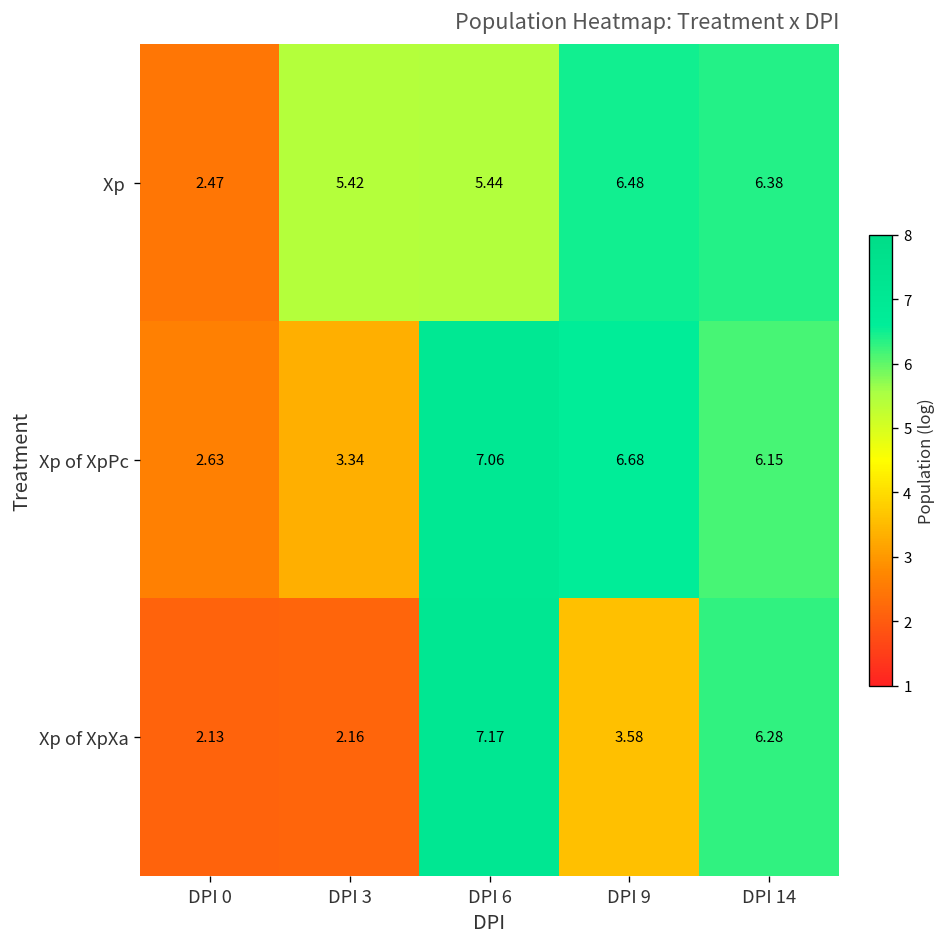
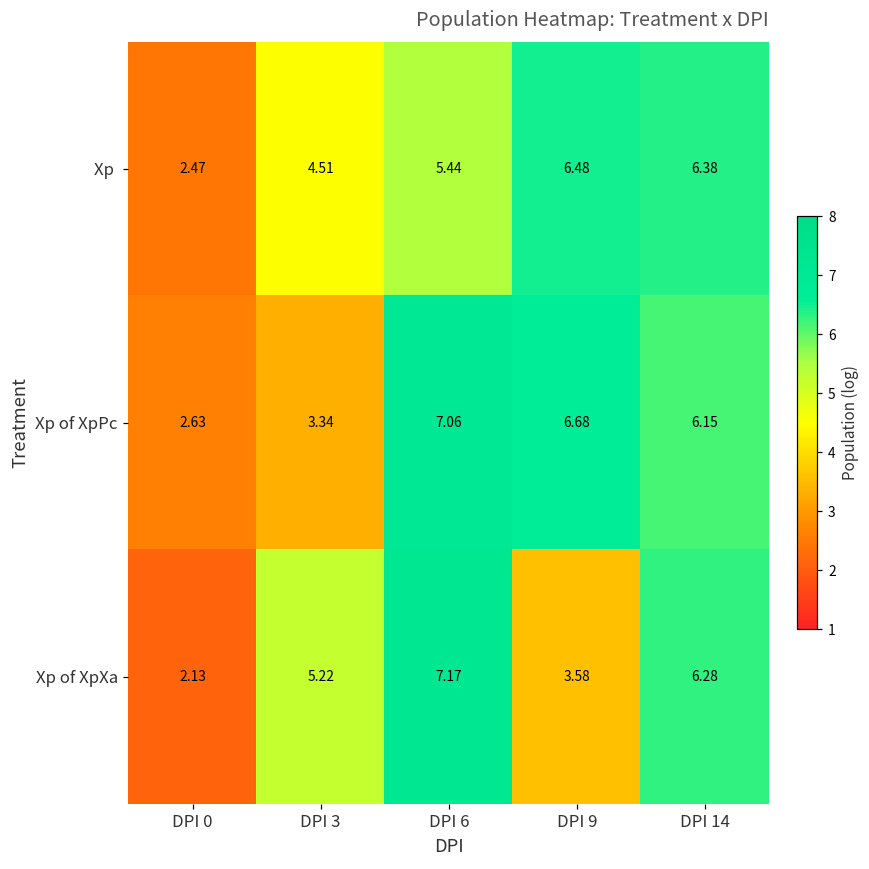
  {
    "Xp": {
      "DPI 0": 2.47,
-     "DPI 3": 5.42,
+     "DPI 3": 4.51,
      "DPI 6": 5.44,
      "DPI 9": 6.48,
      "DPI 14": 6.38
    },
    "Xp of XpPc": {
      "DPI 0": 2.63,
      "DPI 3": 3.34,
      "DPI 6": 7.06,
      "DPI 9": 6.68,
      "DPI 14": 6.15
    },
    "Xp of XpXa": {
      "DPI 0": 2.13,
-     "DPI 3": 2.16,
+     "DPI 3": 5.22,
      "DPI 6": 7.17,
      "DPI 9": 3.58,
      "DPI 14": 6.28
    }
  }
